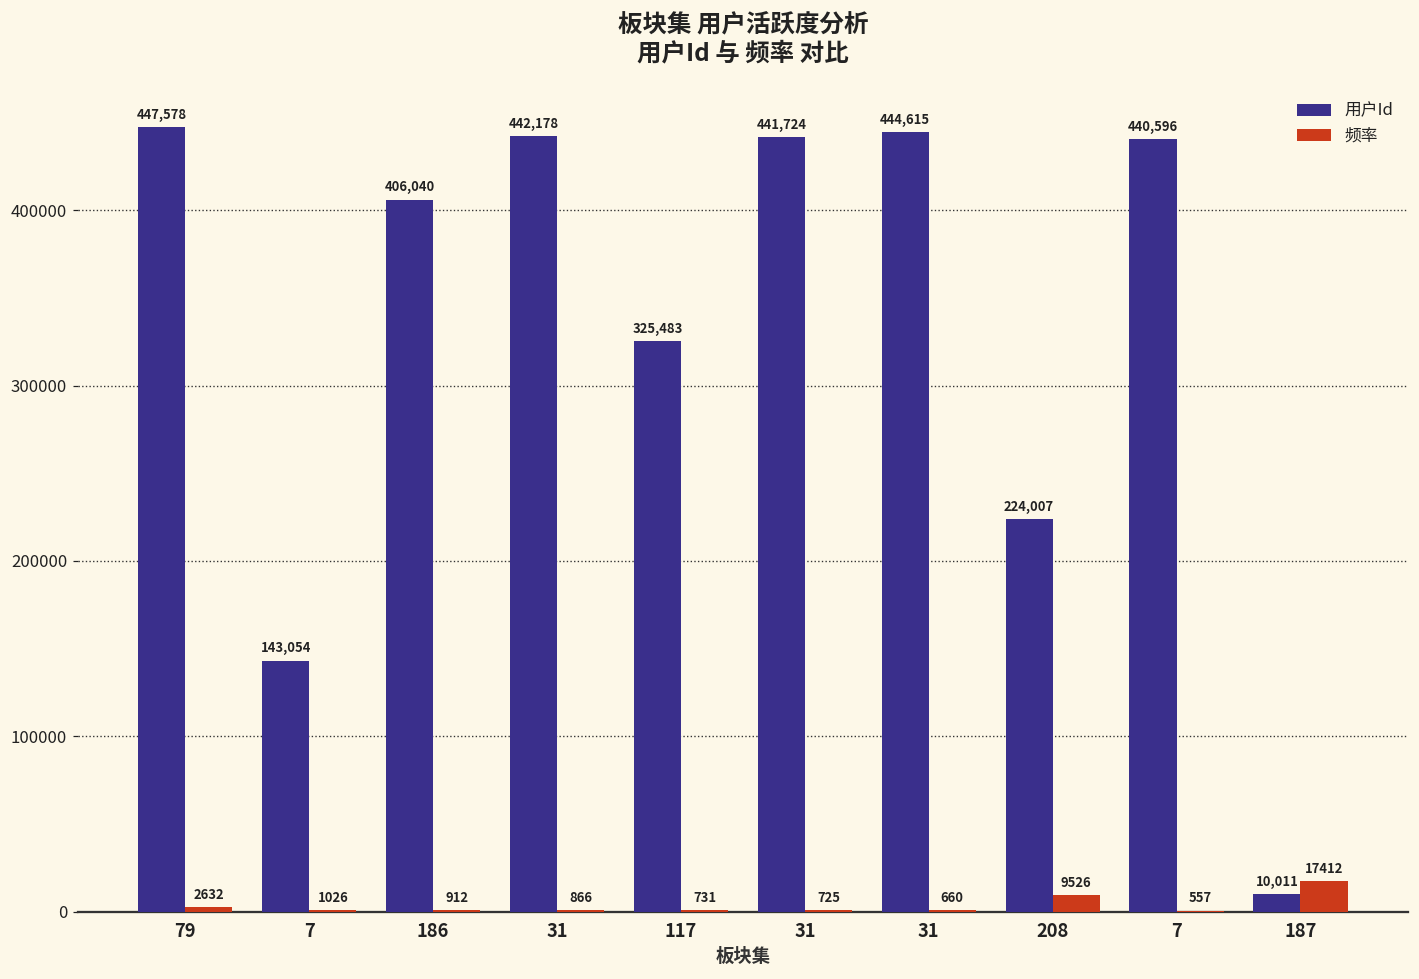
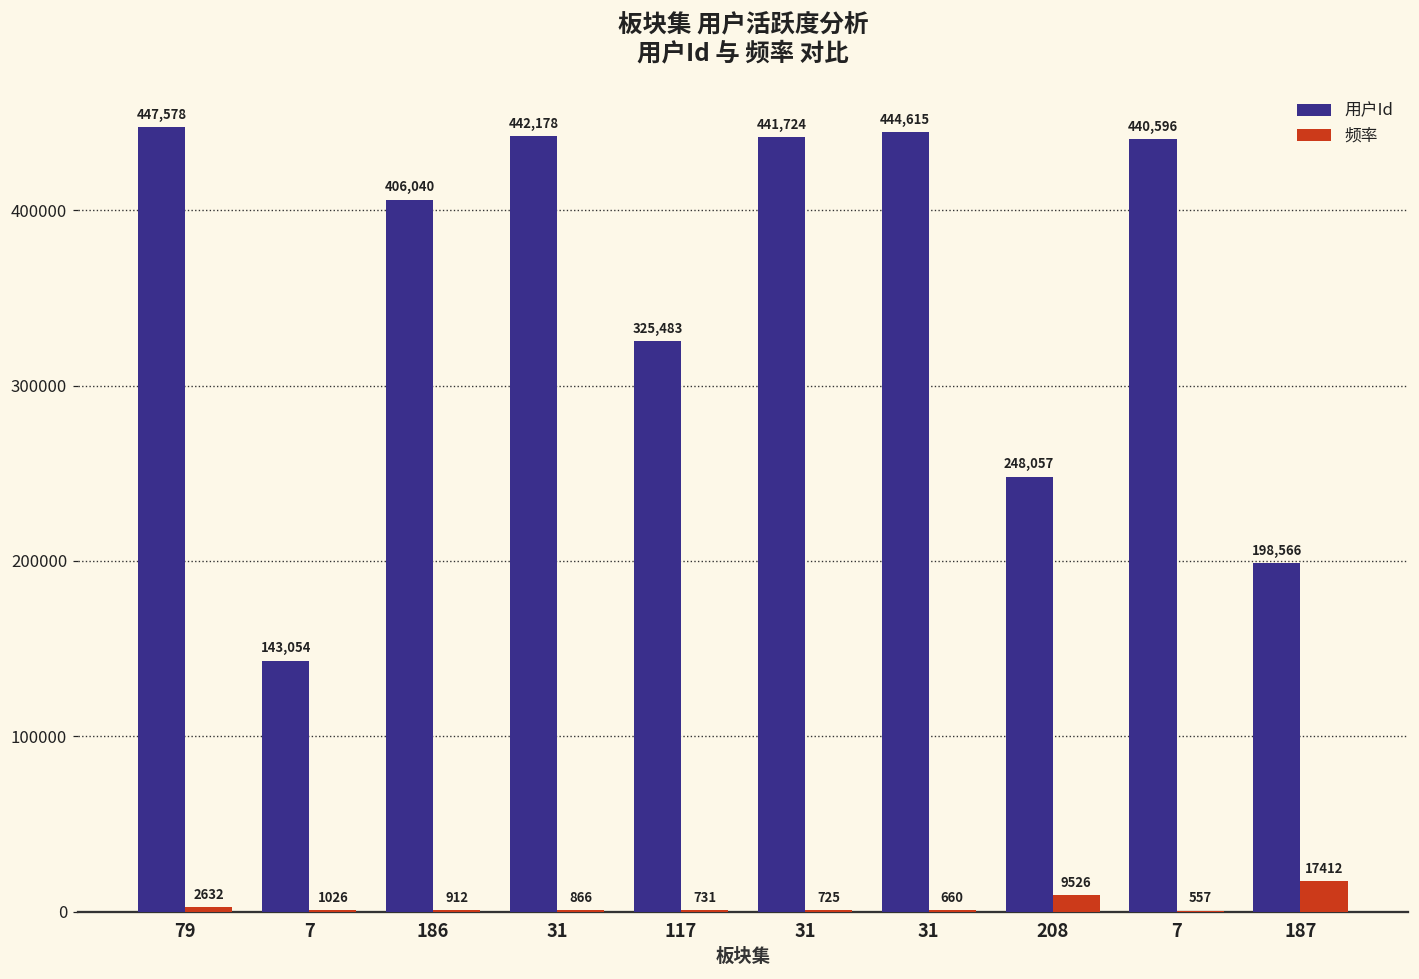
  {
    "用户Id": {
      "79": "447,578",
      "186": "406,040",
      "117": "325,483",
-     "208": "224,007",
-     "187": "10,011"
+     "208": "248,057",
+     "187": "198,566"
    },
    "频率": {
      "79": "2632",
      "186": "912",
      "117": "731",
      "208": "9526",
      "187": "17412"
    }
  }
